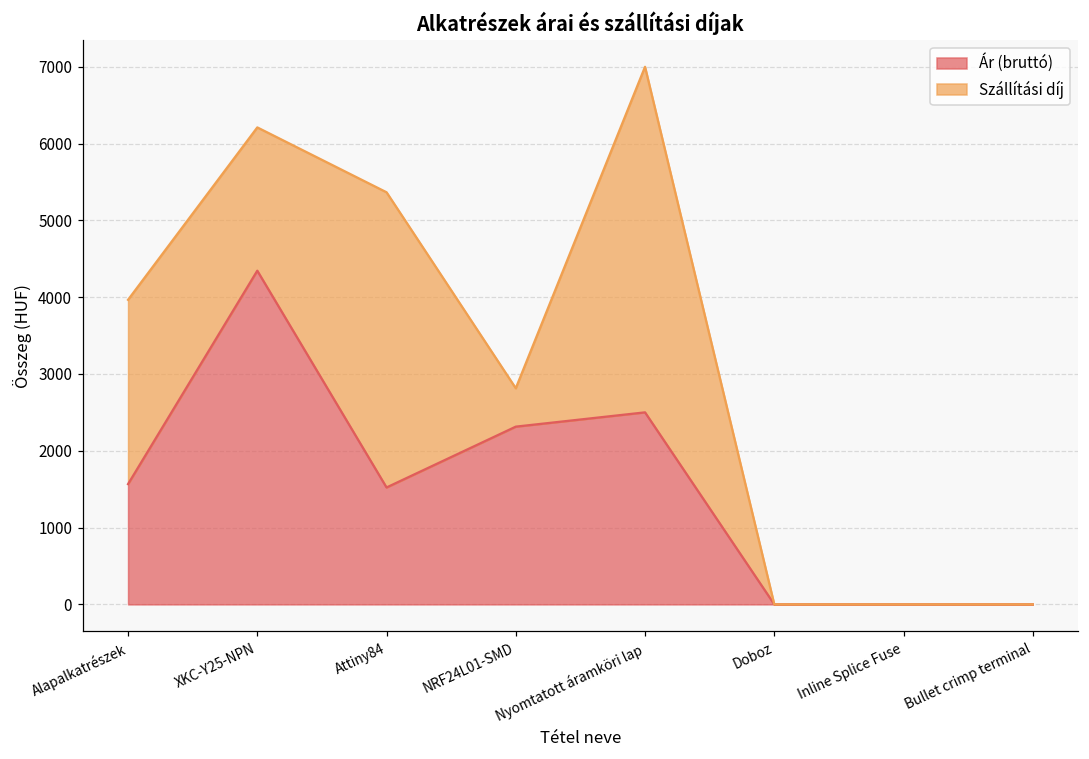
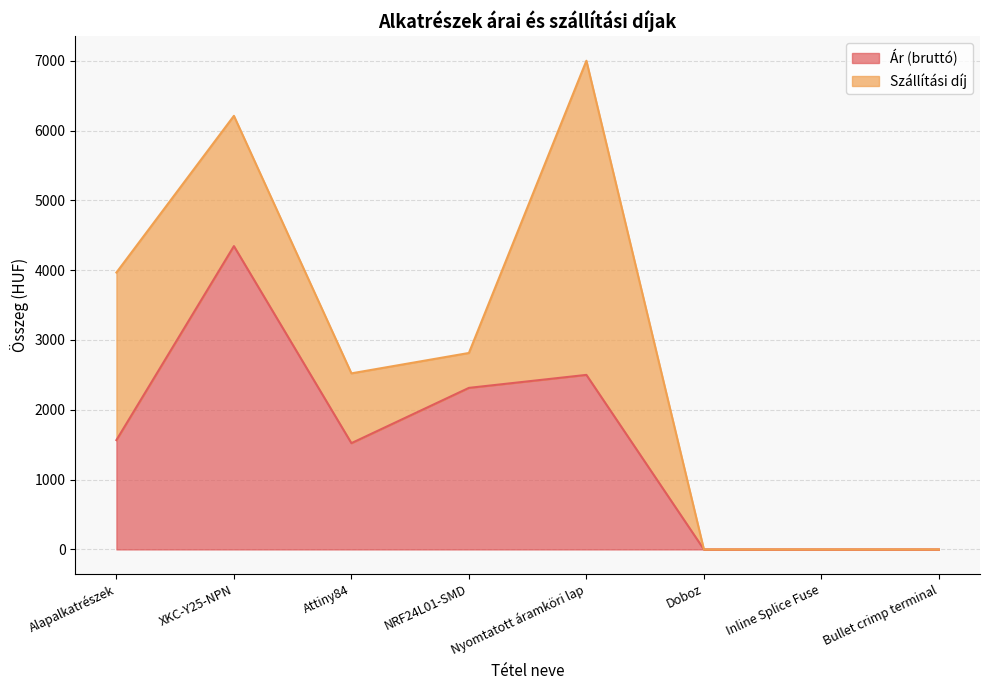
  {
    "Ár (bruttó)": {
      "Alapalkatrészek": 1600,
      "XKC-Y25-NPN": 4300,
      "Attiny84": 1500,
      "NRF24L01-SMD": 2300,
      "Nyomtatott áramköri lap": 2500
    },
    "Szállítási díj": {
      "Alapalkatrészek": 2400,
      "XKC-Y25-NPN": 1900,
-     "Attiny84": 3800,
+     "Attiny84": 1000,
      "NRF24L01-SMD": 500,
      "Nyomtatott áramköri lap": 4500
    }
  }
